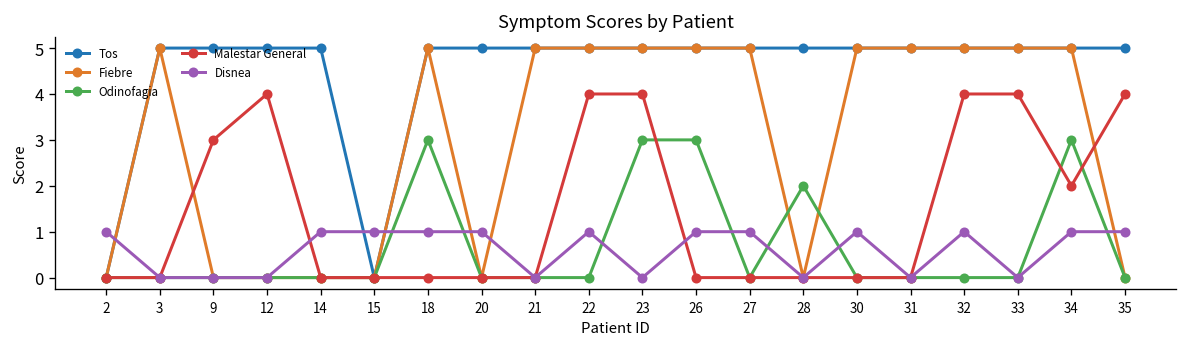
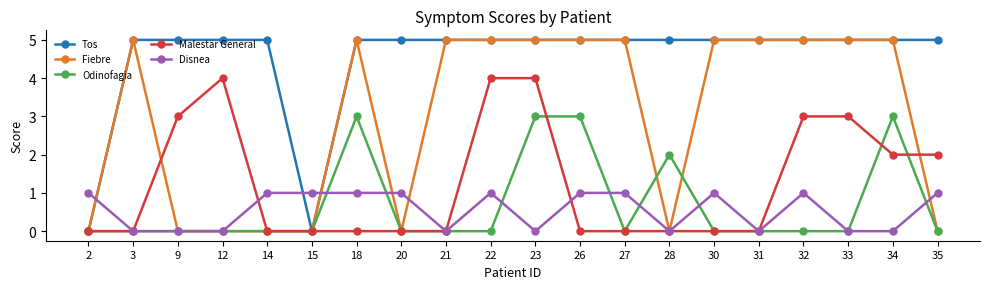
  {
    "Tos": {
      "9": 5,
      "12": 5,
      "14": 5,
      "20": 5,
      "28": 5,
      "35": 5
    },
    "Odinofagia": {
      "18": 3,
      "22": 0,
      "23": 3,
      "26": 3,
      "28": 2,
      "32": 0,
      "34": 3
    },
    "Malestar General": {
      "9": 3,
      "12": 4,
      "18": 0,
      "22": 4,
      "23": 4,
      "26": 0,
-     "32": 4,
-     "33": 4,
+     "32": 3,
+     "33": 3,
      "34": 2,
-     "35": 4
+     "35": 2
    },
    "Disnea": {
      "2": 1,
      "14": 1,
      "15": 1,
      "18": 1,
      "20": 1,
      "22": 1,
      "23": 0,
      "26": 1,
      "27": 1,
      "30": 1,
      "32": 1,
-     "34": 1,
+     "34": 0,
      "35": 1
    }
  }
